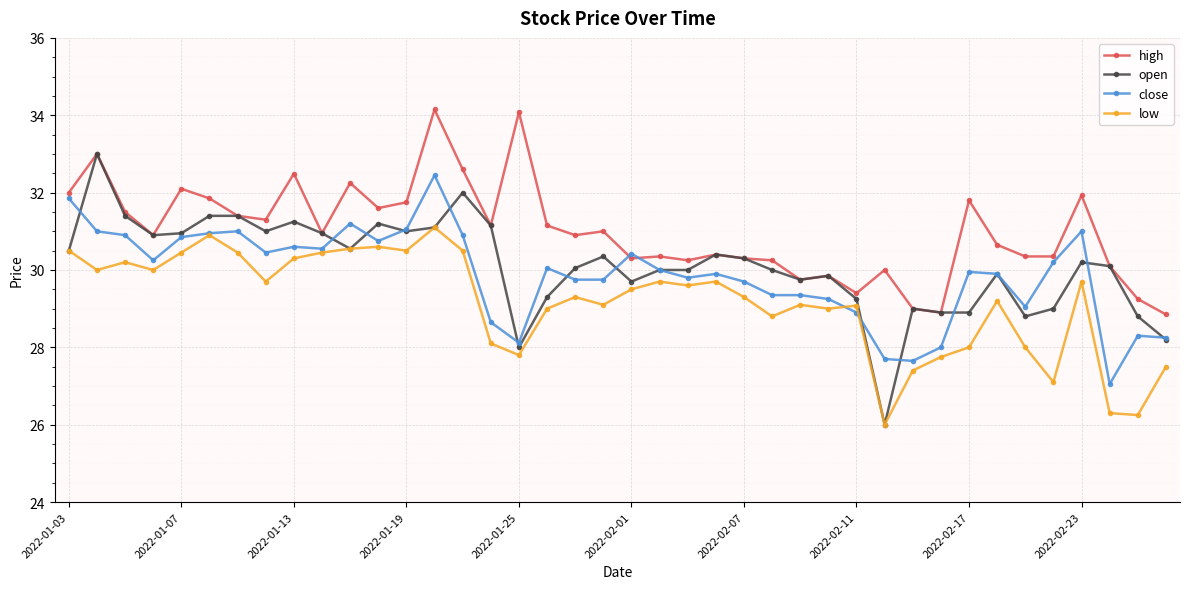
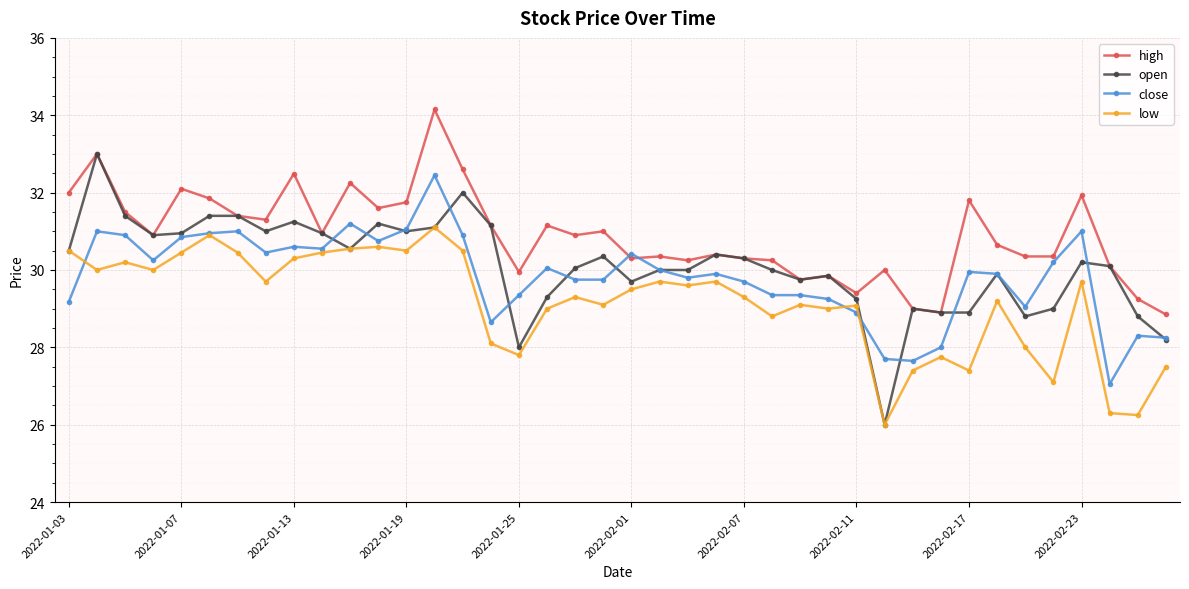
  {
    "high": {
      "2022-01-03": 32.0,
      "2022-01-07": 32.1,
      "2022-01-13": 32.5,
      "2022-01-19": 31.8,
-     "2022-01-25": 34.1,
+     "2022-01-25": 30.0,
      "2022-02-01": 30.3,
      "2022-02-11": 29.4,
      "2022-02-17": 31.8,
      "2022-02-23": 31.9
    },
    "open": {
      "2022-01-07": 31.0,
      "2022-01-13": 31.3,
      "2022-01-25": 28.0,
      "2022-02-01": 29.7,
      "2022-02-11": 29.3,
      "2022-02-17": 28.9,
      "2022-02-23": 30.2
    },
    "close": {
-     "2022-01-03": 31.9,
+     "2022-01-03": 29.2,
      "2022-01-07": 30.9,
      "2022-01-13": 30.6,
-     "2022-01-25": 28.1,
+     "2022-01-25": 29.4,
      "2022-02-01": 30.4,
      "2022-02-07": 29.7,
      "2022-02-11": 28.9,
      "2022-02-17": 30.0,
      "2022-02-23": 31.0
    },
    "low": {
      "2022-01-07": 30.5,
      "2022-01-13": 30.3,
      "2022-01-19": 30.5,
      "2022-01-25": 27.8,
      "2022-02-01": 29.5,
      "2022-02-07": 29.3,
      "2022-02-11": 29.1,
-     "2022-02-17": 28.0,
+     "2022-02-17": 27.4,
      "2022-02-23": 29.7
    }
  }
